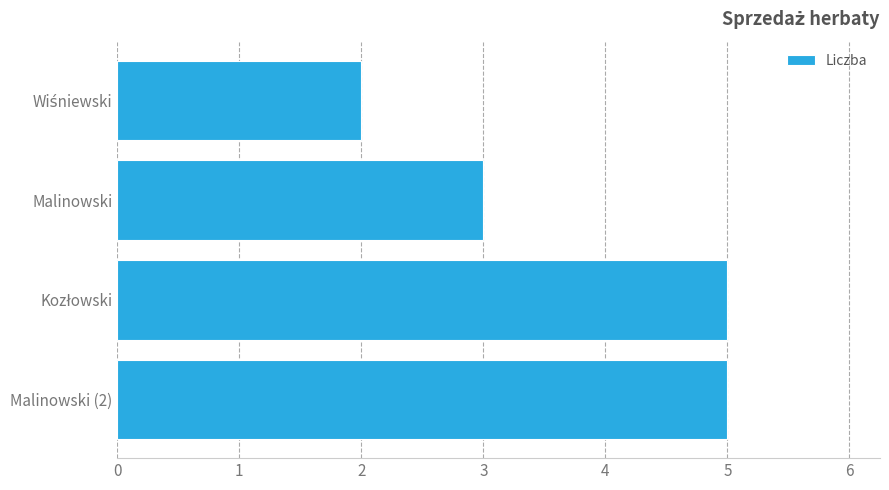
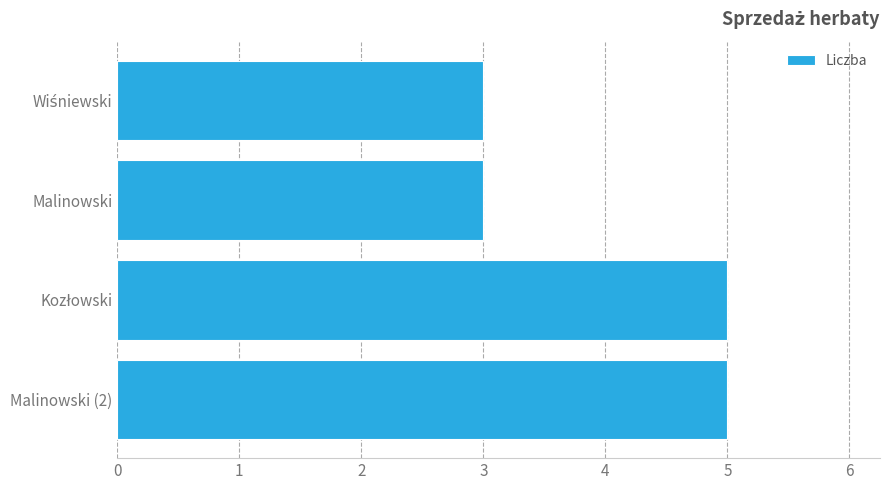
  {
-   "Wiśniewski": 2,
+   "Wiśniewski": 3,
    "Malinowski": 3,
    "Kozłowski": 5,
    "Malinowski (2)": 5
  }
